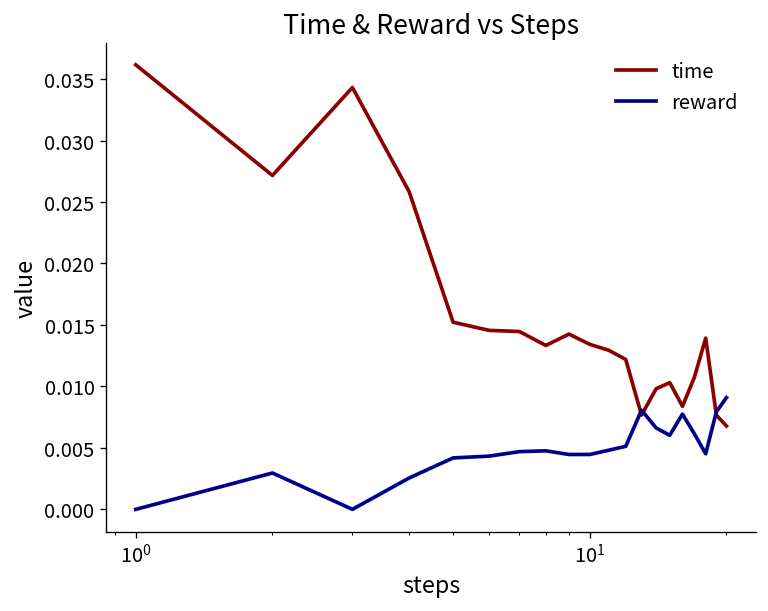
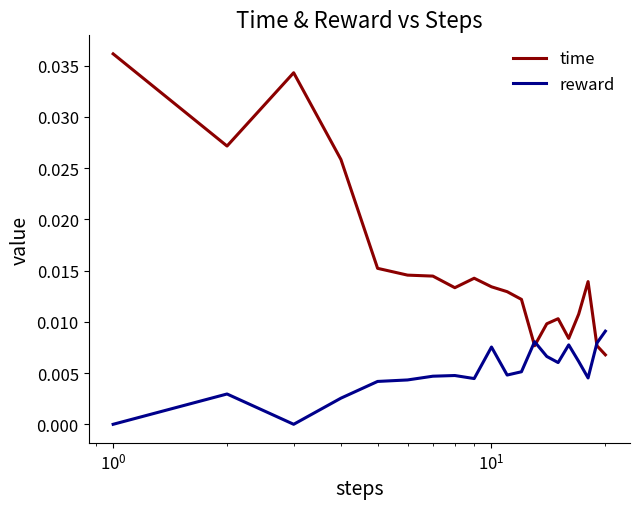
  {
    "time": {
      "10^0": 0.0362,
      "10^1": 0.0134
    },
    "reward": {
      "10^0": 0.0000,
-     "10^1": 0.0045
+     "10^1": 0.0075
    }
  }
